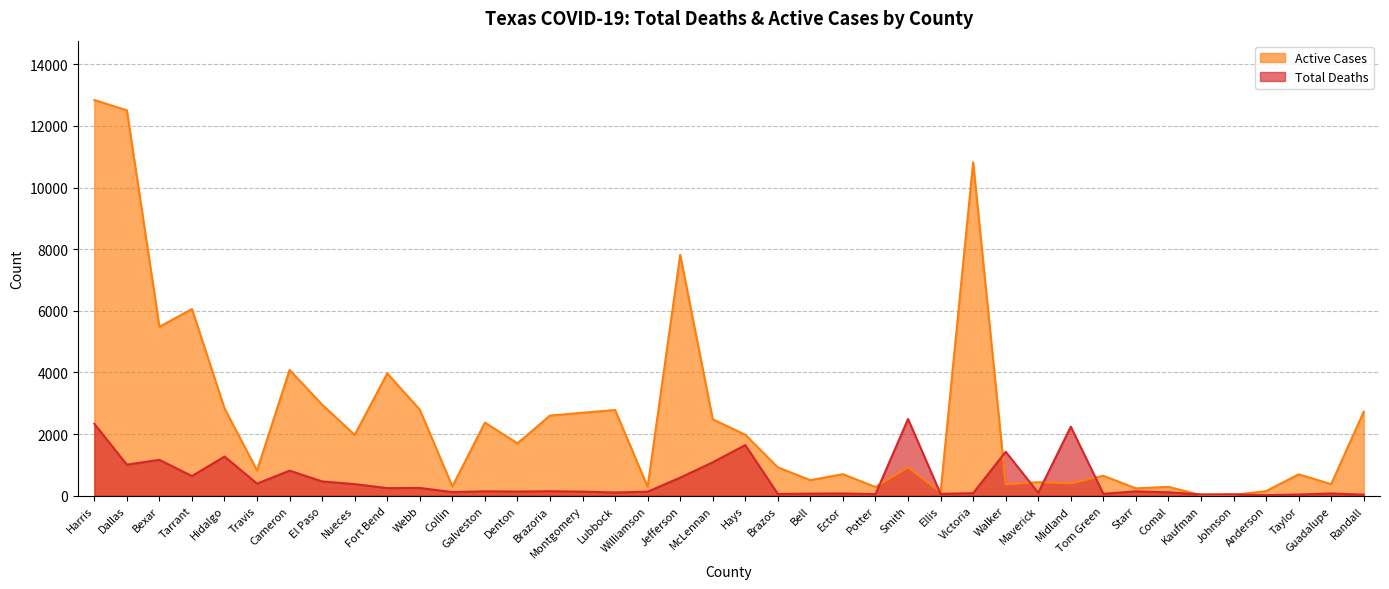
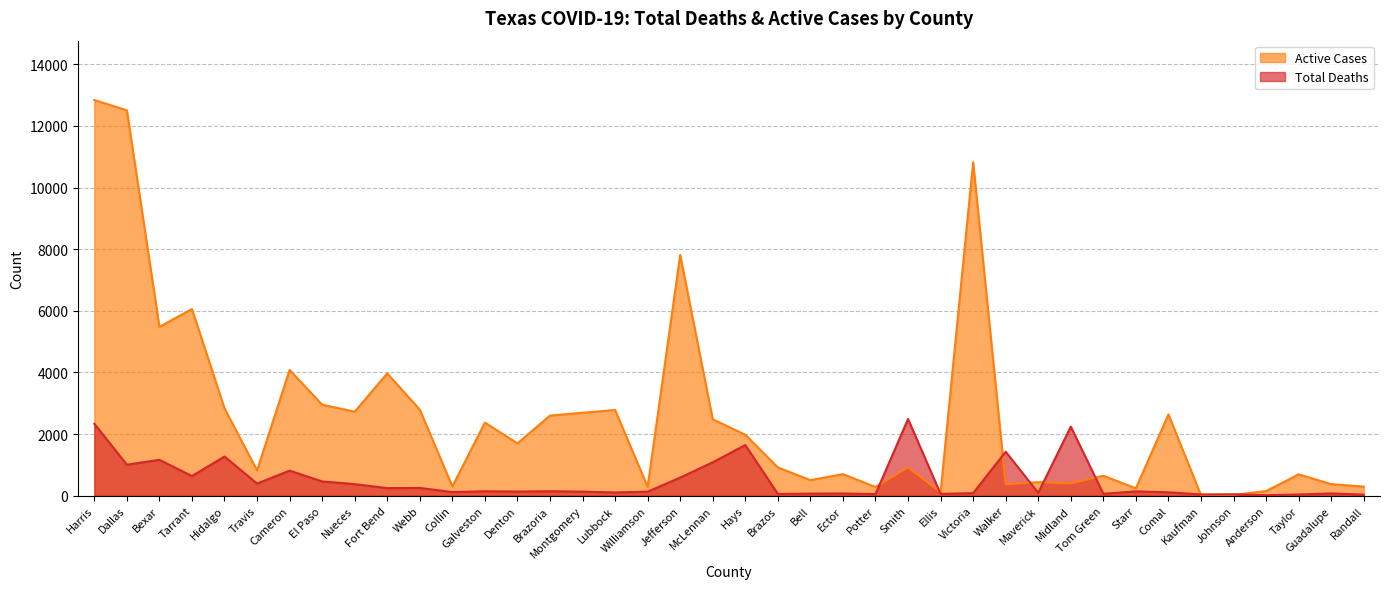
  {
    "Active Cases": {
      "Harris": 12800,
      "Dallas": 12500,
      "Bexar": 5500,
      "Tarrant": 6100,
      "Hidalgo": 2800,
      "Travis": 800,
      "Cameron": 4100,
      "El Paso": 3000,
-     "Nueces": 2000,
+     "Nueces": 2700,
      "Fort Bend": 4000,
      "Webb": 2800,
      "Collin": 300,
      "Galveston": 2400,
      "Denton": 1700,
      "Brazoria": 2600,
      "Montgomery": 2700,
      "Lubbock": 2800,
      "Williamson": 300,
      "Jefferson": 7800,
      "McLennan": 2500,
      "Hays": 2000,
      "Brazos": 900,
      "Bell": 500,
      "Ector": 700,
      "Potter": 300,
      "Smith": 900,
      "Victoria": 10800,
      "Walker": 400,
      "Maverick": 400,
      "Midland": 400,
      "Tom Green": 600,
      "Starr": 200,
-     "Comal": 300,
+     "Comal": 2600,
      "Anderson": 100,
      "Taylor": 700,
      "Guadalupe": 400,
-     "Randall": 2700
+     "Randall": 300
    },
    "Total Deaths": {
      "Harris": 2300,
      "Dallas": 1000,
      "Bexar": 1200,
      "Tarrant": 600,
      "Hidalgo": 1300,
      "Travis": 400,
      "Cameron": 800,
      "El Paso": 500,
      "Nueces": 400,
      "Fort Bend": 200,
      "Webb": 300,
      "Collin": 100,
      "Galveston": 100,
      "Denton": 100,
      "Brazoria": 100,
      "Montgomery": 100,
      "Lubbock": 100,
      "Williamson": 100,
      "Jefferson": 600,
      "McLennan": 1100,
      "Hays": 1600,
      "Brazos": 100,
      "Bell": 100,
      "Ector": 100,
      "Potter": 100,
      "Smith": 2500,
      "Victoria": 100,
      "Walker": 1400,
      "Maverick": 100,
      "Midland": 2200,
      "Tom Green": 100,
      "Starr": 100,
      "Comal": 100,
      "Anderson": 0,
      "Taylor": 0,
      "Guadalupe": 100,
      "Randall": 0
    }
  }
